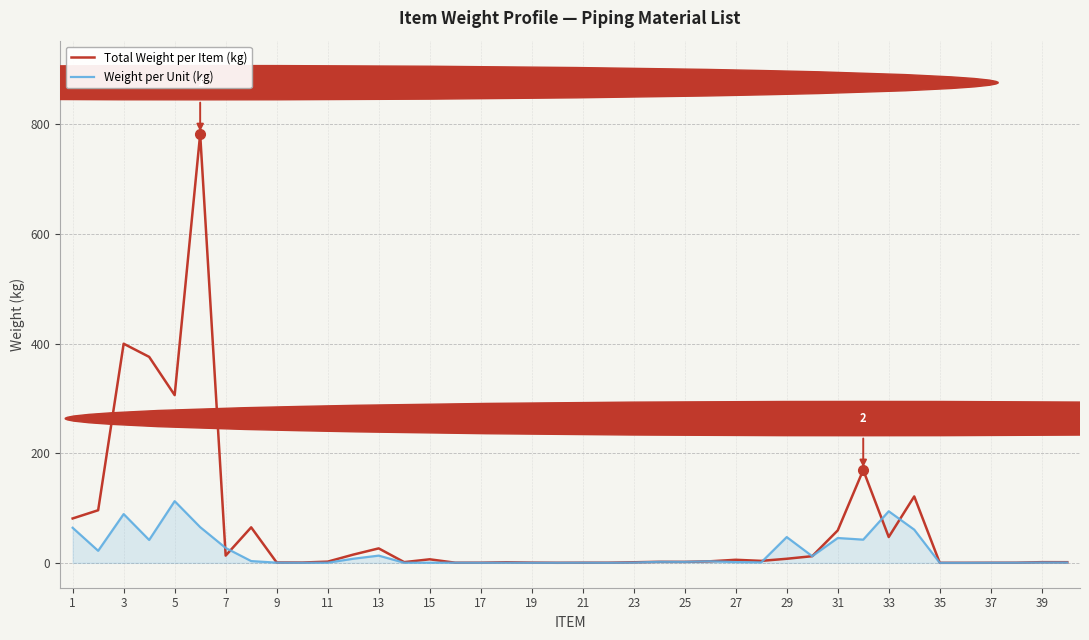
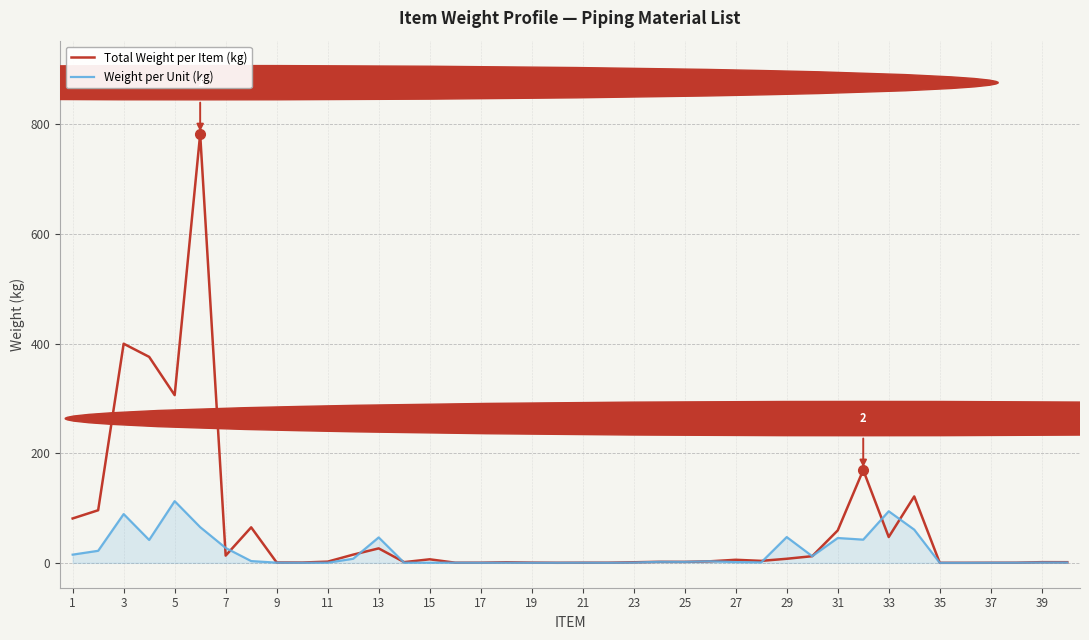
  {
    "Weight per Unit (kg)": {
-     "1": 60,
+     "1": 20,
      "3": 90,
      "5": 110,
      "7": 30,
-     "13": 10,
+     "13": 50,
      "15": 0,
      "29": 50,
      "31": 50,
      "33": 90
    }
  }
